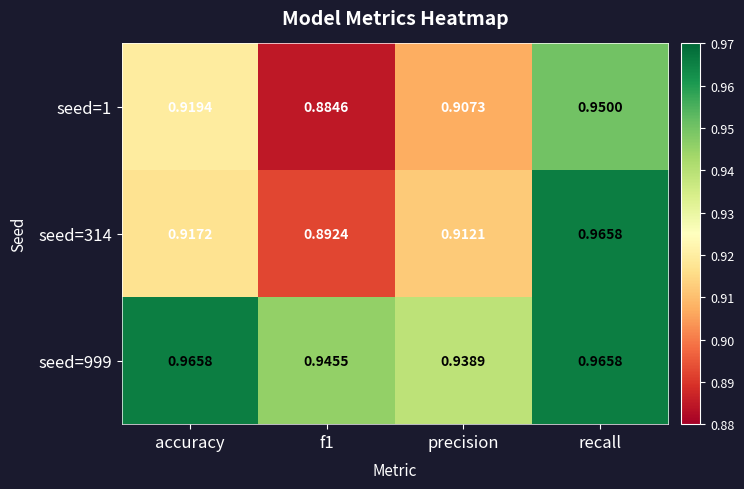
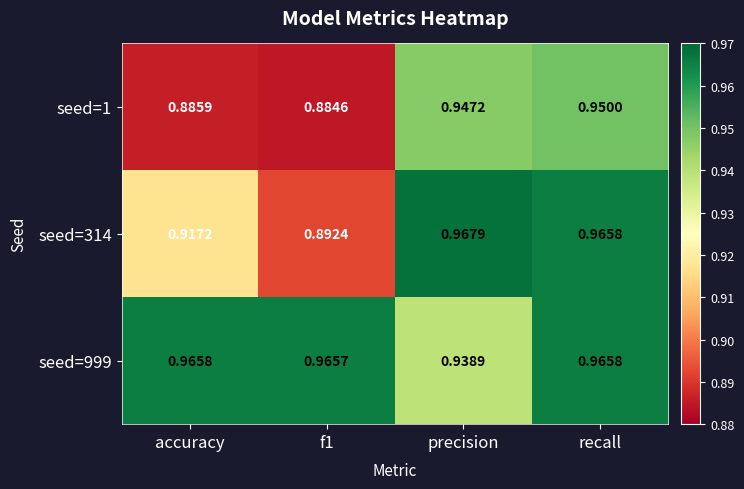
  {
    "seed=1": {
-     "accuracy": 0.9194,
+     "accuracy": 0.8859,
      "f1": 0.8846,
-     "precision": 0.9073,
+     "precision": 0.9472,
      "recall": 0.9500
    },
    "seed=314": {
      "accuracy": 0.9172,
      "f1": 0.8924,
-     "precision": 0.9121,
+     "precision": 0.9679,
      "recall": 0.9658
    },
    "seed=999": {
      "accuracy": 0.9658,
-     "f1": 0.9455,
+     "f1": 0.9657,
      "precision": 0.9389,
      "recall": 0.9658
    }
  }
